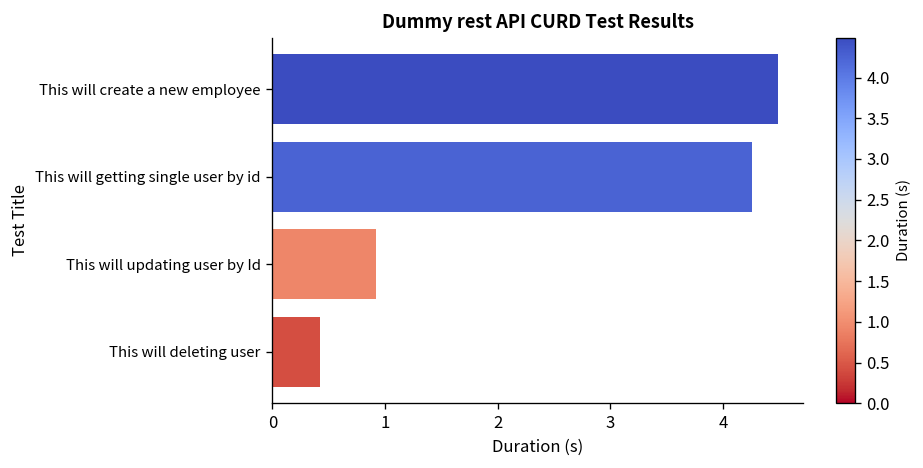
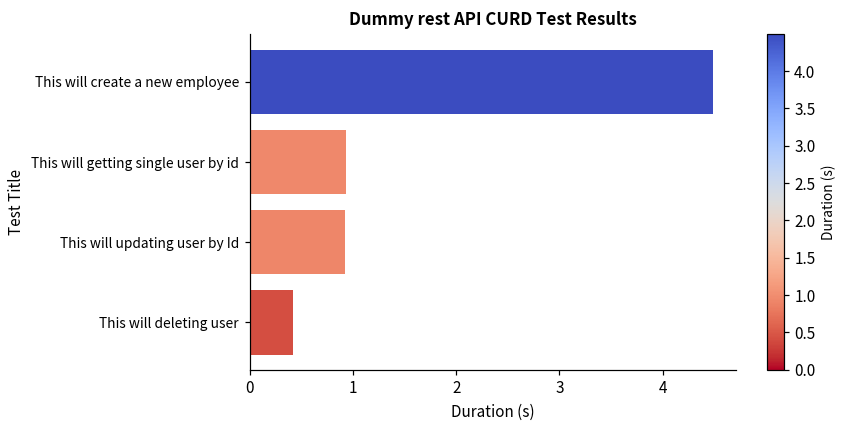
  {
    "This will create a new employee": 4.5,
-   "This will getting single user by id": 4.3,
+   "This will getting single user by id": 0.9,
    "This will updating user by Id": 0.9,
    "This will deleting user": 0.4
  }
